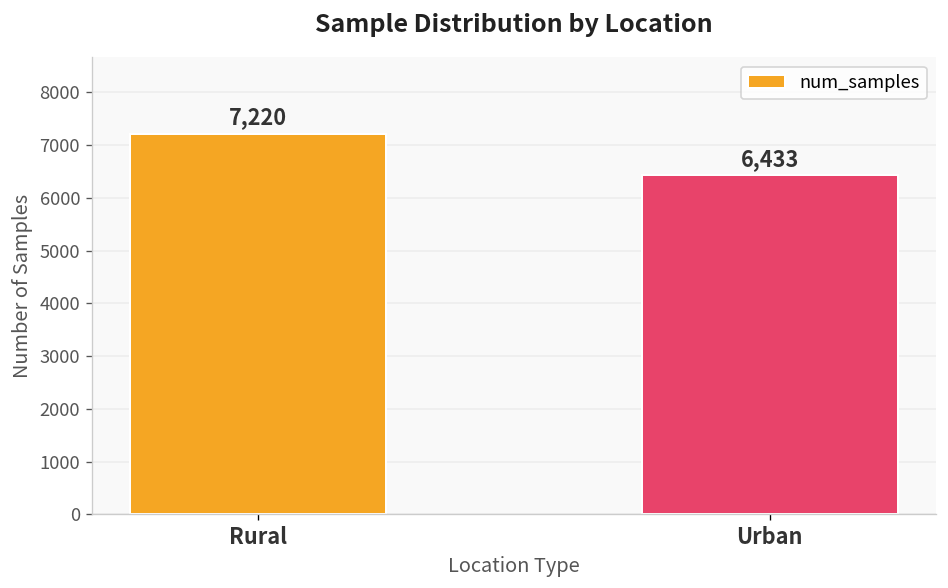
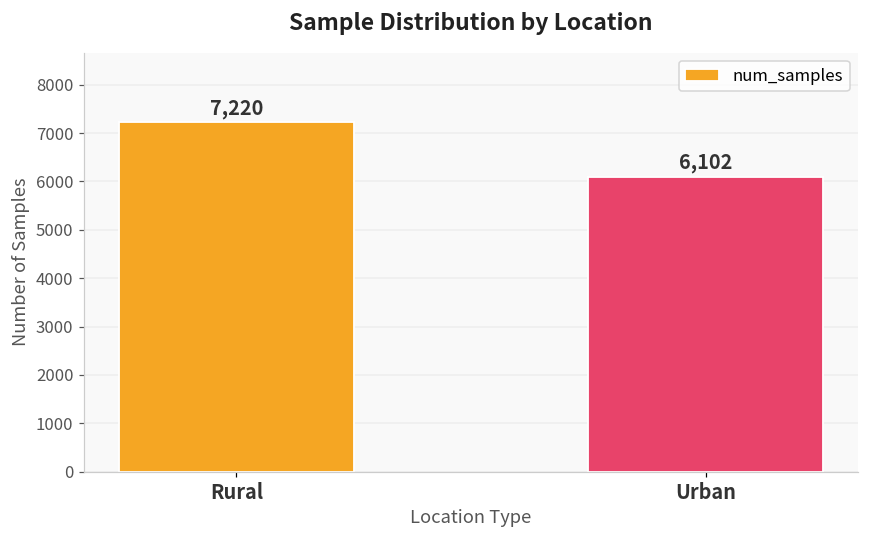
  {
    "Rural": "7,220",
-   "Urban": "6,433"
+   "Urban": "6,102"
  }
